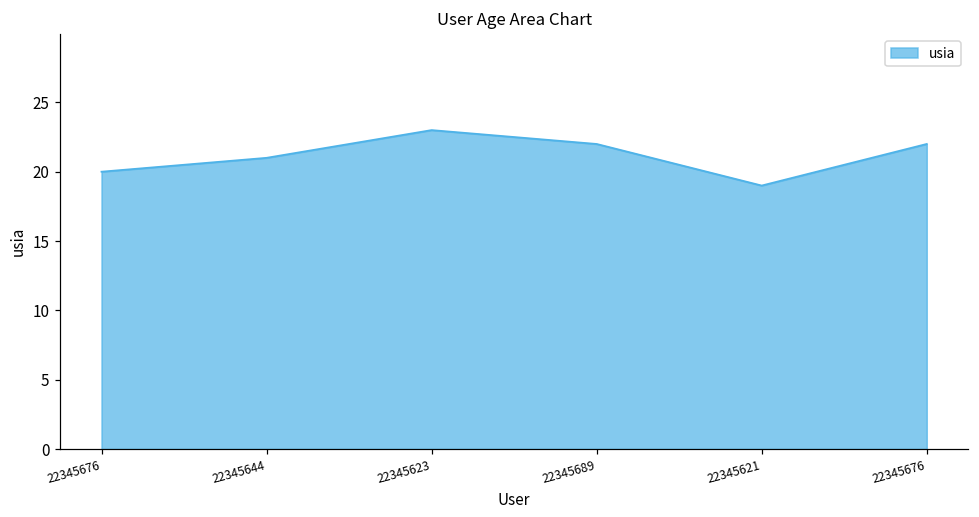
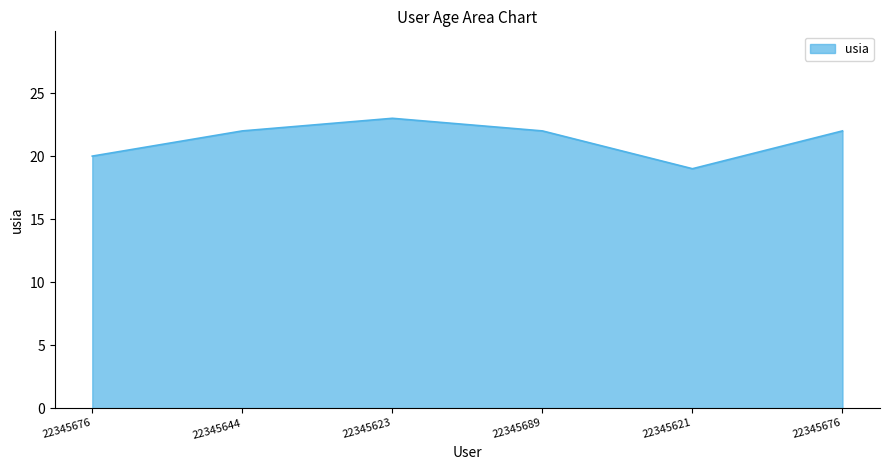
  {
-   "22345644": 21,
+   "22345644": 22,
    "22345623": 23,
    "22345689": 22,
    "22345621": 19
  }
